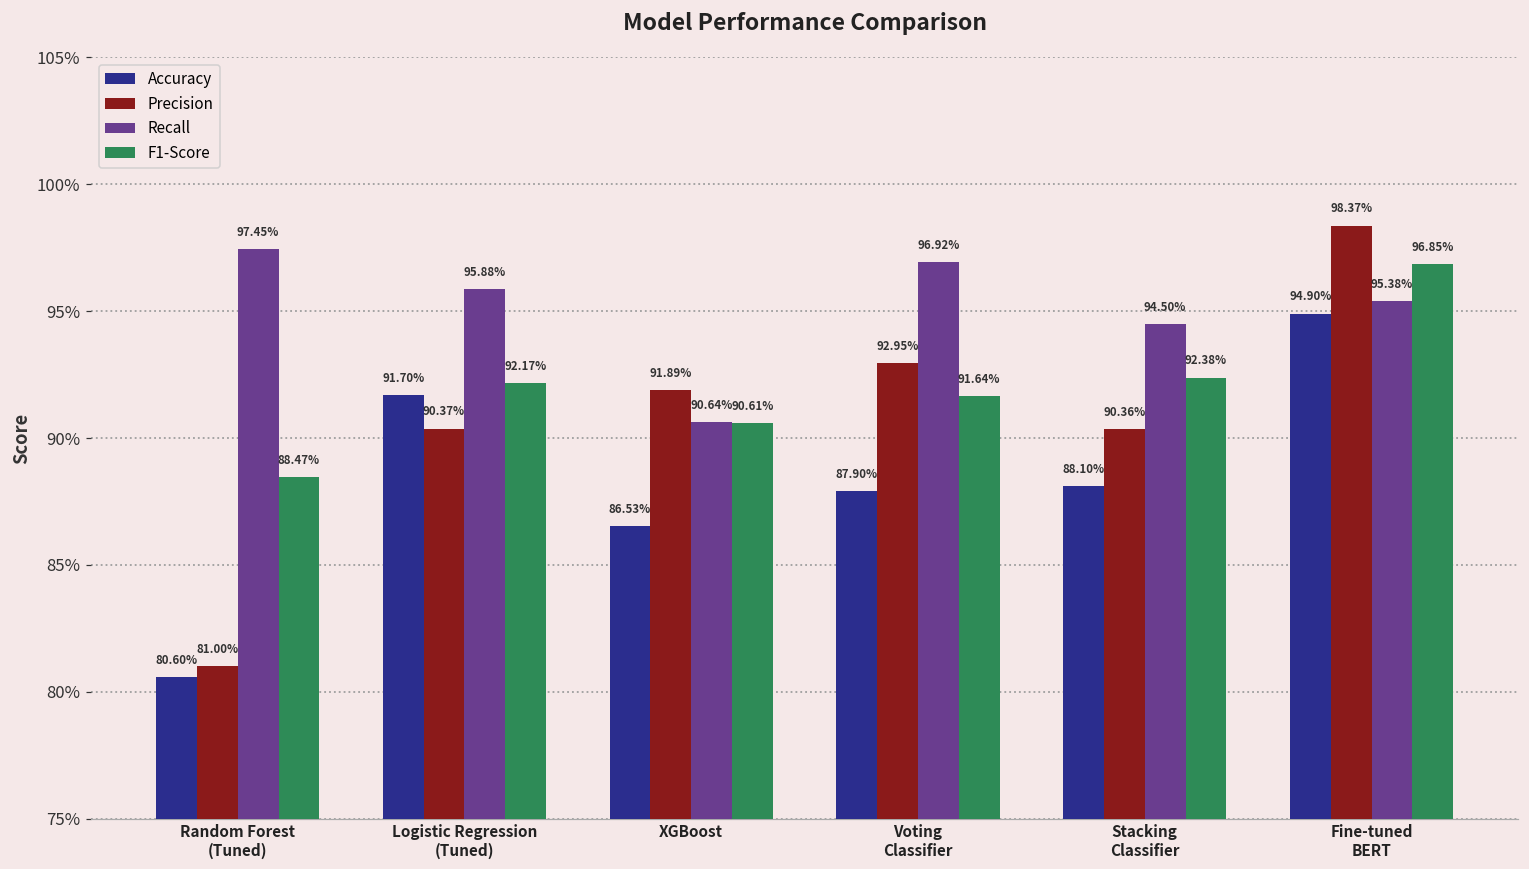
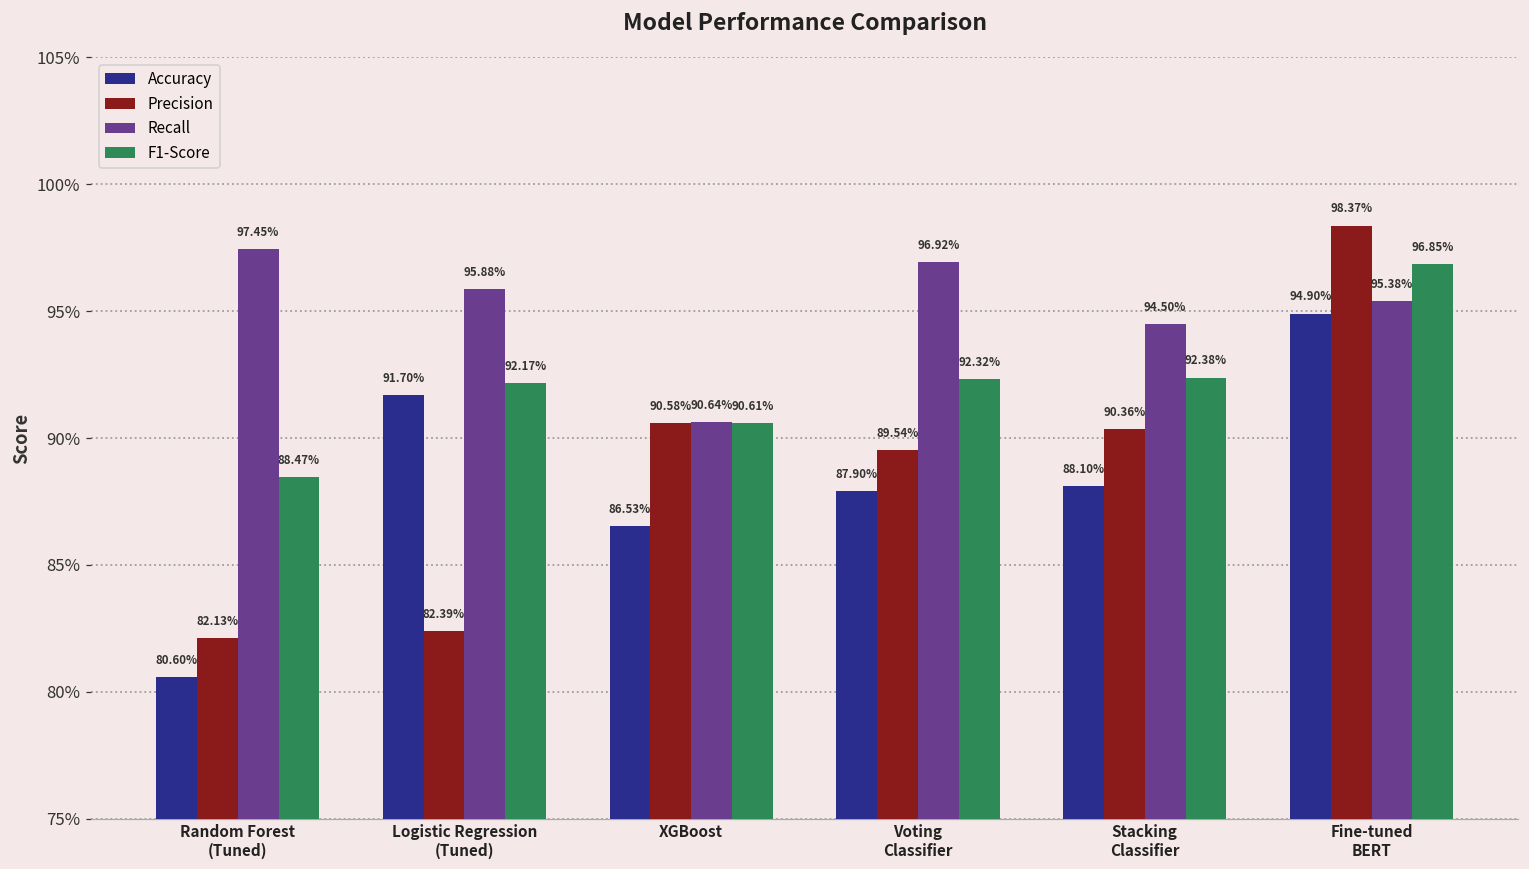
  {
    "Accuracy": {
      "Random Forest (Tuned)": "80.60%",
      "Logistic Regression (Tuned)": "91.70%",
      "XGBoost": "86.53%",
      "Voting Classifier": "87.90%",
      "Stacking Classifier": "88.10%",
      "Fine-tuned BERT": "94.90%"
    },
    "Precision": {
-     "Random Forest (Tuned)": "81.00%",
-     "Logistic Regression (Tuned)": "90.37%",
-     "XGBoost": "91.89%",
-     "Voting Classifier": "92.95%",
+     "Random Forest (Tuned)": "82.13%",
+     "Logistic Regression (Tuned)": "82.39%",
+     "XGBoost": "90.58%",
+     "Voting Classifier": "89.54%",
      "Stacking Classifier": "90.36%",
      "Fine-tuned BERT": "98.37%"
    },
    "Recall": {
      "Random Forest (Tuned)": "97.45%",
      "Logistic Regression (Tuned)": "95.88%",
      "XGBoost": "90.64%",
      "Voting Classifier": "96.92%",
      "Stacking Classifier": "94.50%",
      "Fine-tuned BERT": "95.38%"
    },
    "F1-Score": {
      "Random Forest (Tuned)": "88.47%",
      "Logistic Regression (Tuned)": "92.17%",
      "XGBoost": "90.61%",
-     "Voting Classifier": "91.64%",
+     "Voting Classifier": "92.32%",
      "Stacking Classifier": "92.38%",
      "Fine-tuned BERT": "96.85%"
    }
  }
